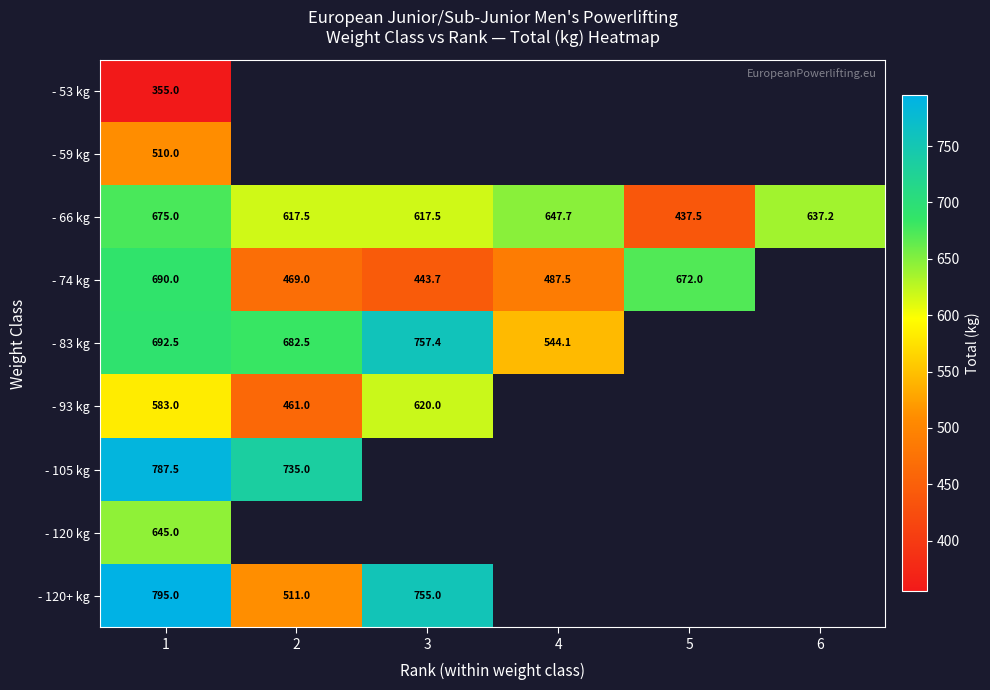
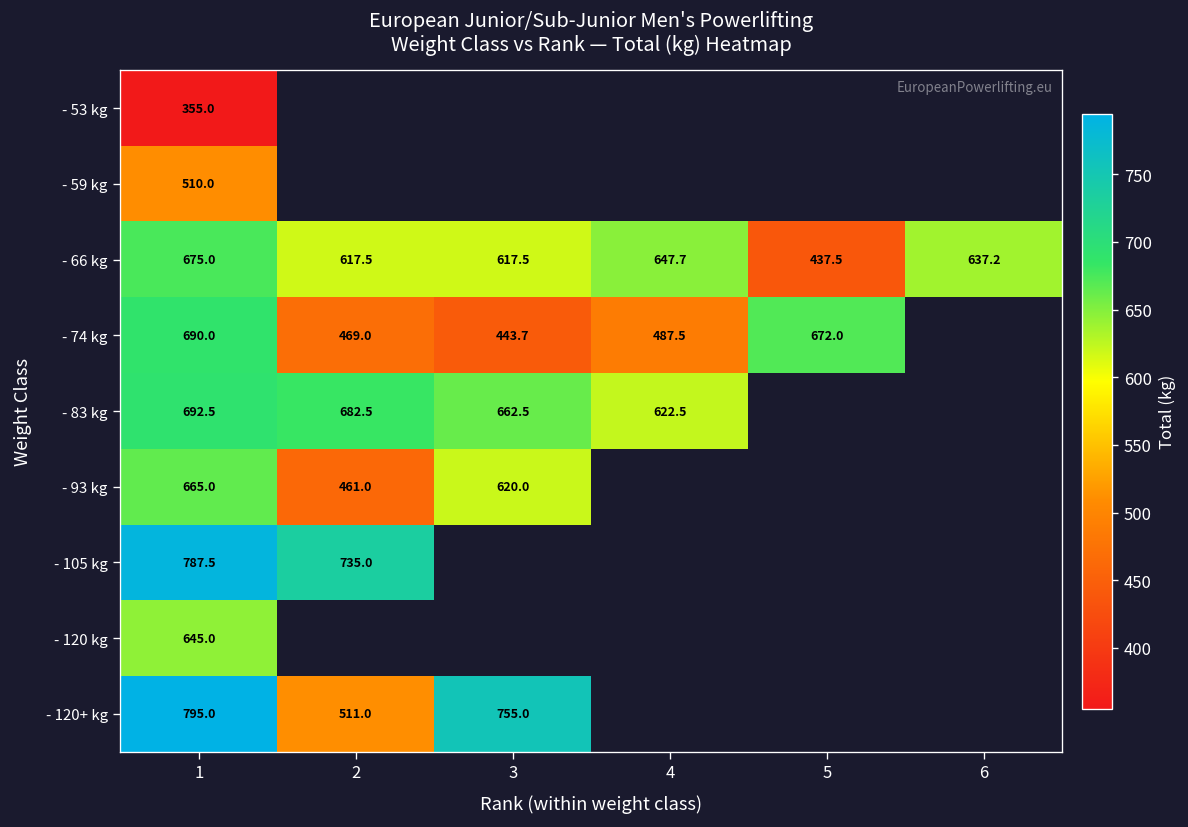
  {
    "- 53 kg": {
      "1": 355.0
    },
    "- 59 kg": {
      "1": 510.0
    },
    "- 66 kg": {
      "1": 675.0,
      "2": 617.5,
      "3": 617.5,
      "4": 647.7,
      "5": 437.5,
      "6": 637.2
    },
    "- 74 kg": {
      "1": 690.0,
      "2": 469.0,
      "3": 443.7,
      "4": 487.5,
      "5": 672.0
    },
    "- 83 kg": {
      "1": 692.5,
      "2": 682.5,
-     "3": 757.4,
-     "4": 544.1
+     "3": 662.5,
+     "4": 622.5
    },
    "- 93 kg": {
-     "1": 583.0,
+     "1": 665.0,
      "2": 461.0,
      "3": 620.0
    },
    "- 105 kg": {
      "1": 787.5,
      "2": 735.0
    },
    "- 120 kg": {
      "1": 645.0
    },
    "- 120+ kg": {
      "1": 795.0,
      "2": 511.0,
      "3": 755.0
    }
  }
